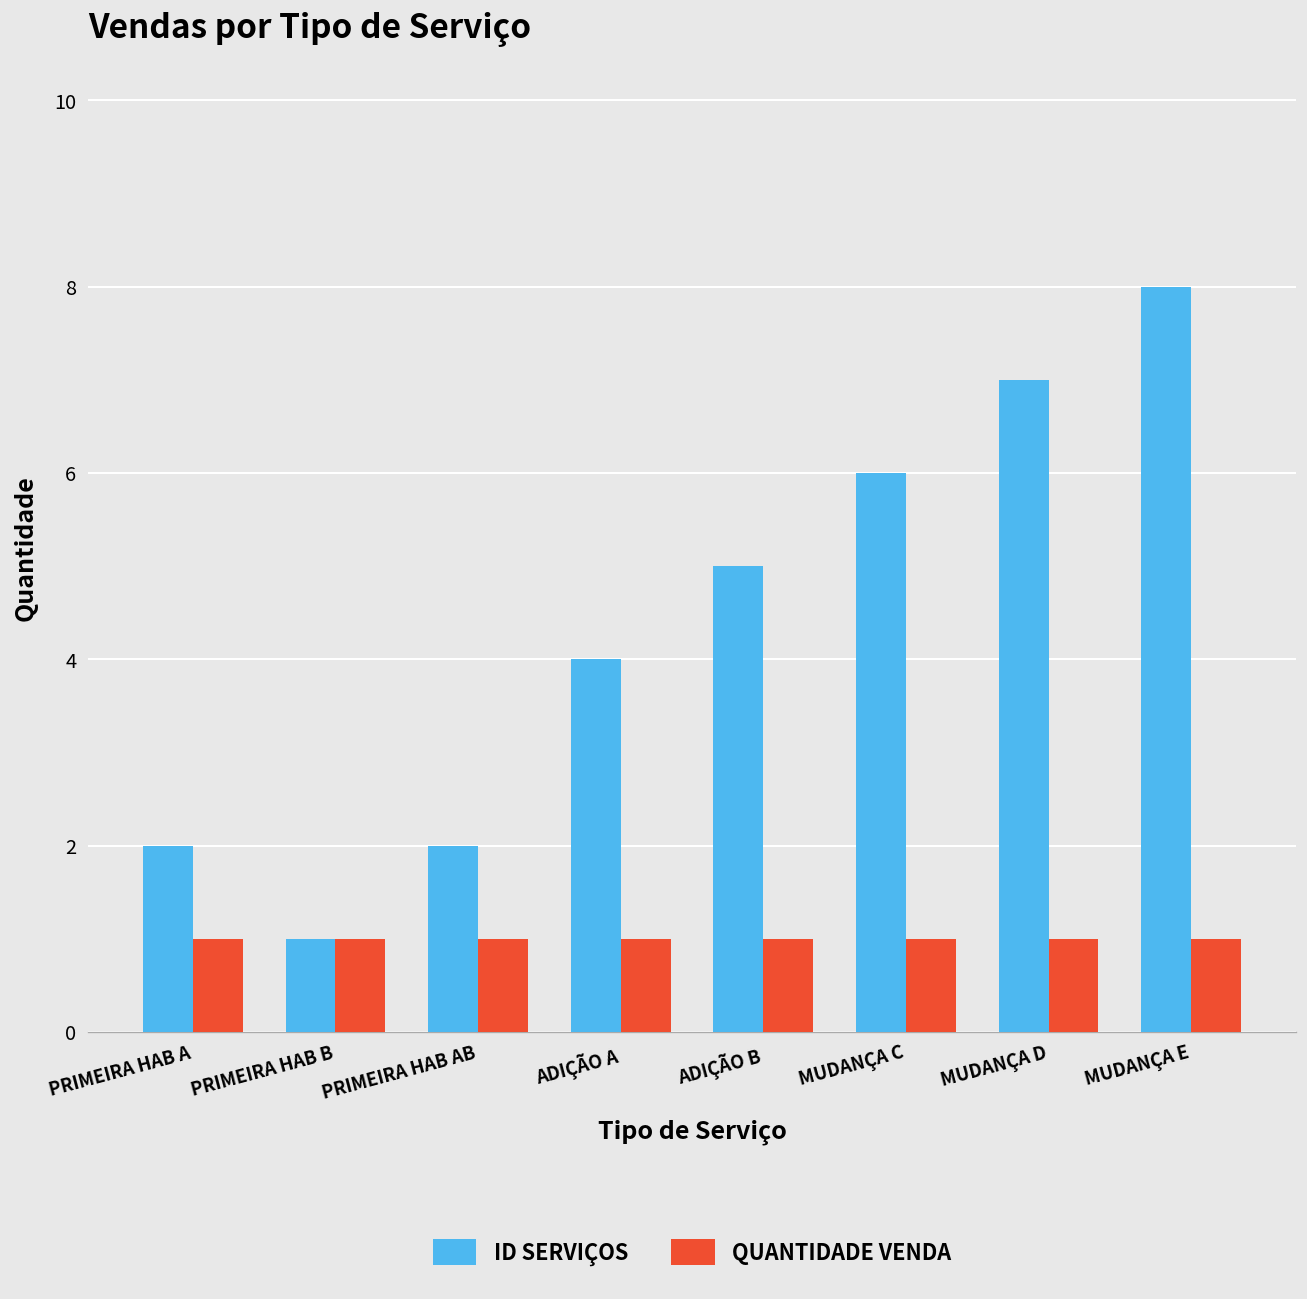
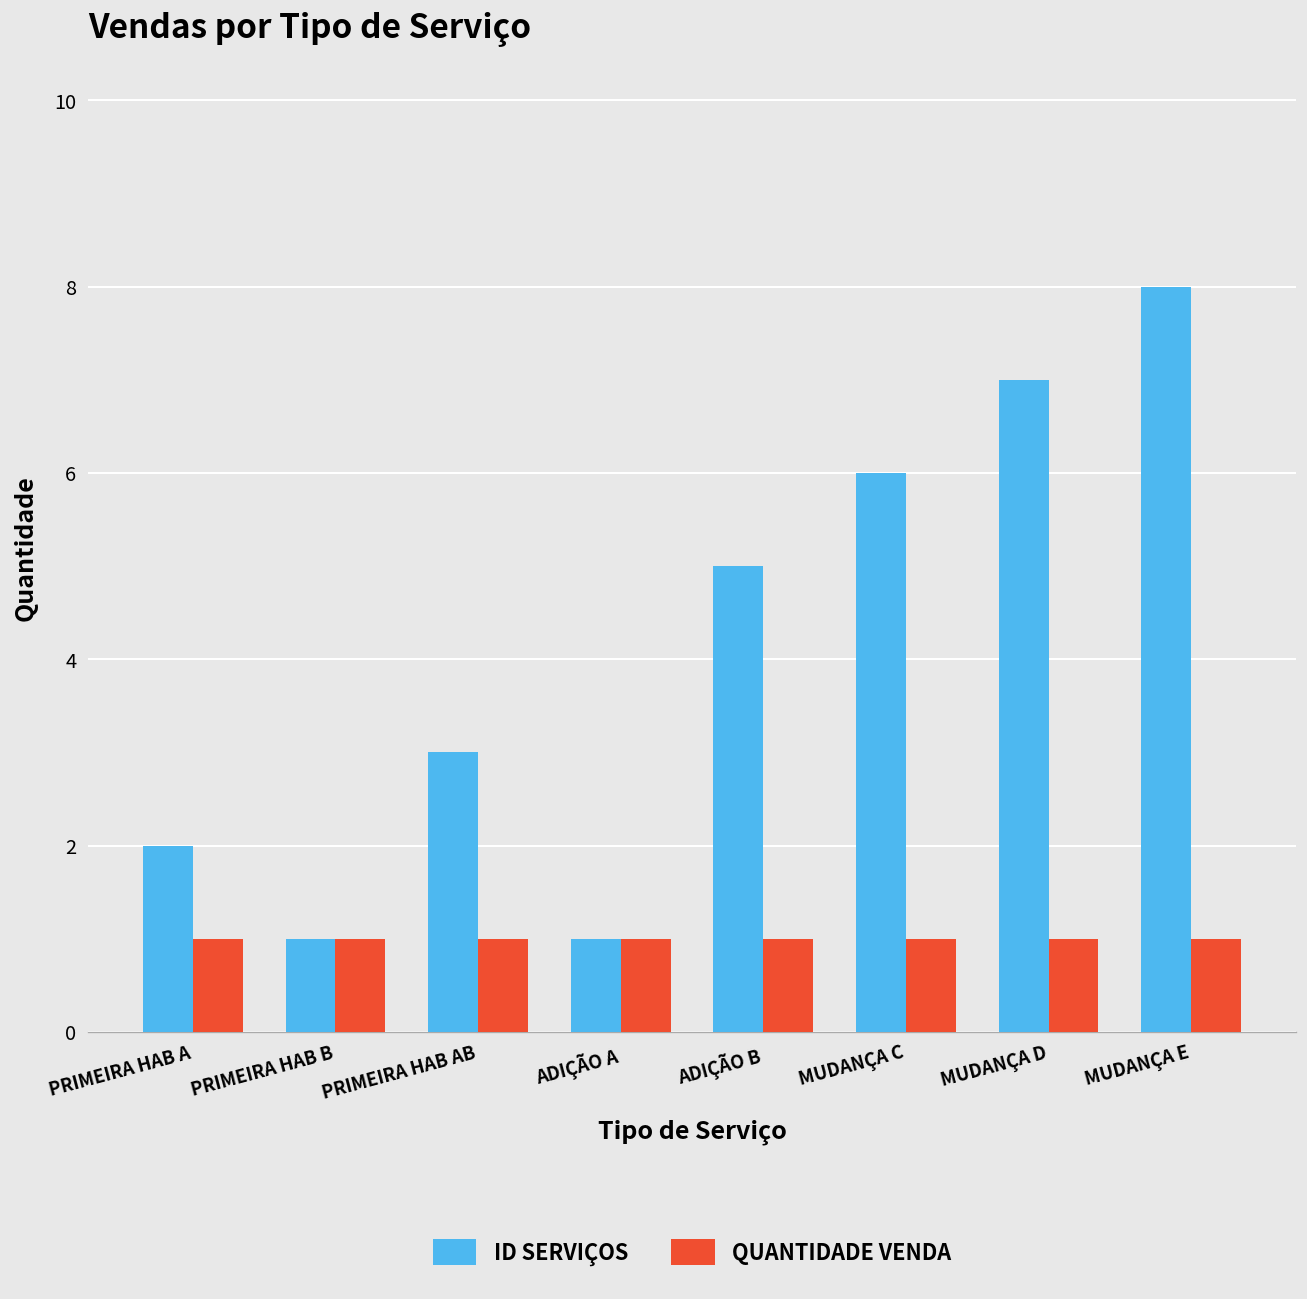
  {
    "ID SERVIÇOS": {
      "PRIMEIRA HAB A": 2,
      "PRIMEIRA HAB B": 1,
-     "PRIMEIRA HAB AB": 2,
-     "ADIÇÃO A": 4,
+     "PRIMEIRA HAB AB": 3,
+     "ADIÇÃO A": 1,
      "ADIÇÃO B": 5,
      "MUDANÇA C": 6,
      "MUDANÇA D": 7,
      "MUDANÇA E": 8
    },
    "QUANTIDADE VENDA": {
      "PRIMEIRA HAB A": 1,
      "PRIMEIRA HAB B": 1,
      "PRIMEIRA HAB AB": 1,
      "ADIÇÃO A": 1,
      "ADIÇÃO B": 1,
      "MUDANÇA C": 1,
      "MUDANÇA D": 1,
      "MUDANÇA E": 1
    }
  }
